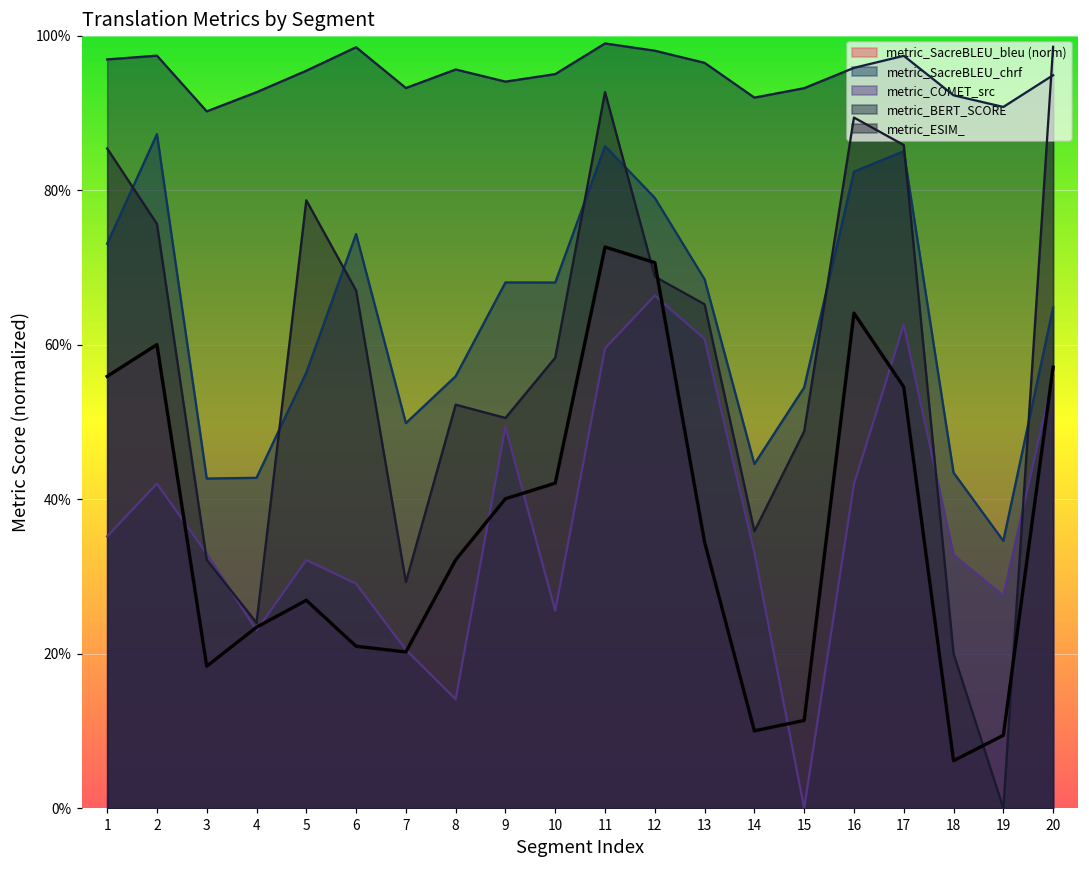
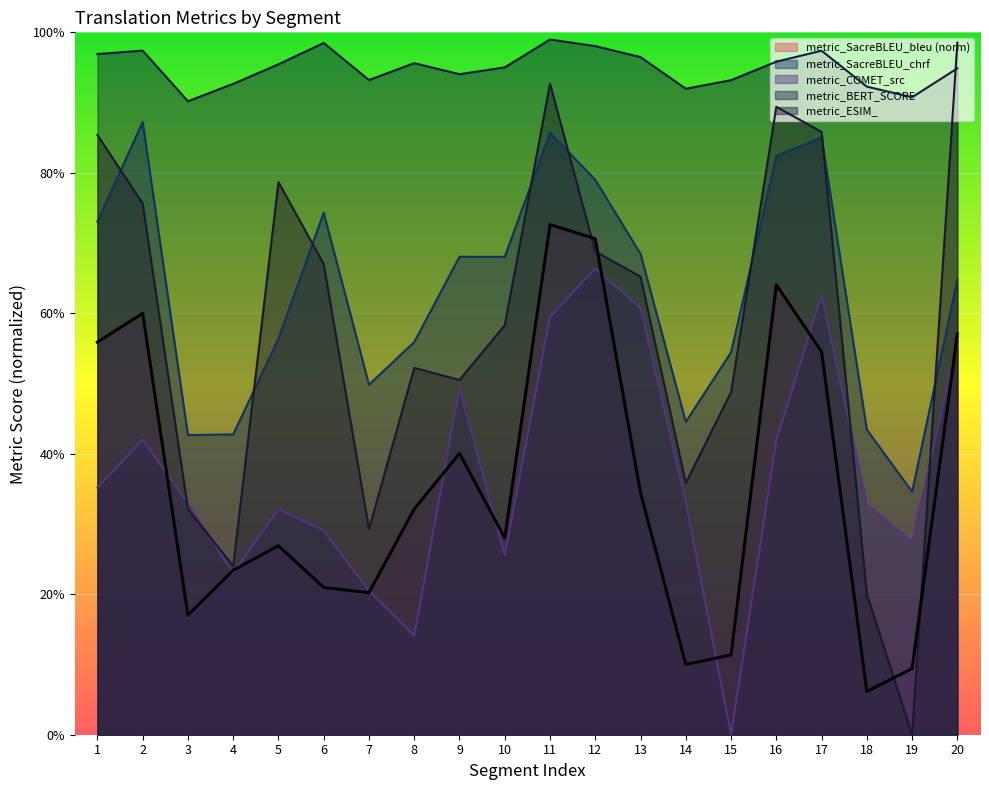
  {
    "metric_SacreBLEU_bleu (norm)": {
      "1": "56%",
      "2": "60%",
-     "3": "18%",
+     "3": "17%",
      "4": "23%",
      "5": "27%",
      "6": "21%",
      "8": "32%",
      "9": "40%",
-     "10": "42%",
+     "10": "28%",
      "11": "73%",
      "12": "71%",
      "13": "34%",
      "14": "10%",
      "15": "11%",
      "16": "64%",
      "17": "55%",
      "18": "6%",
      "19": "9%",
      "20": "57%"
    }
  }
